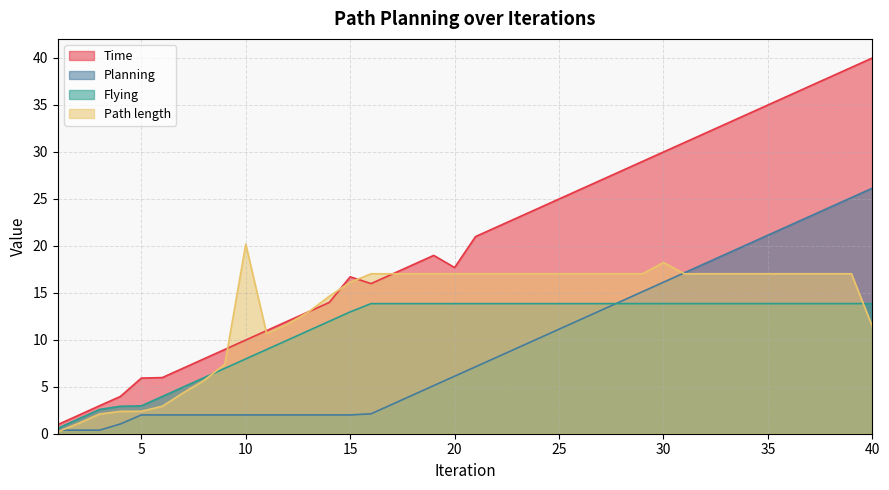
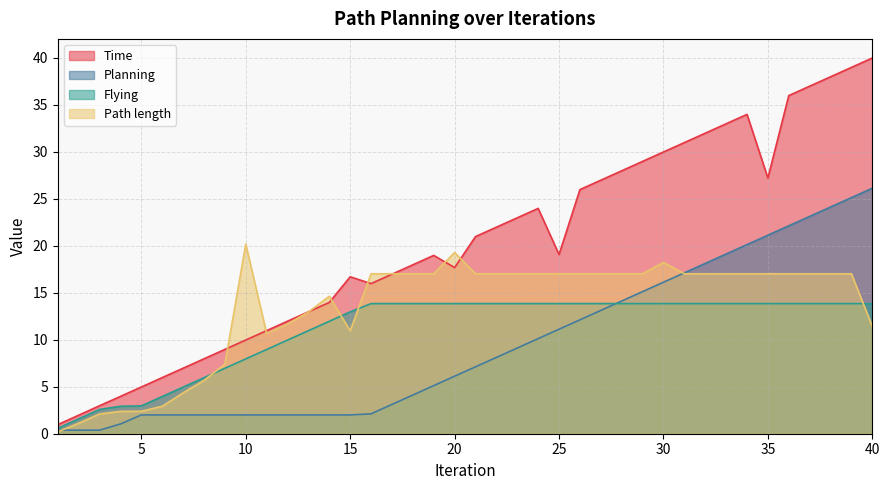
  {
    "Time": {
-     "5": 6,
+     "5": 5,
      "10": 10,
      "15": 17,
      "20": 18,
-     "25": 25,
+     "25": 19,
      "30": 30,
-     "35": 35,
+     "35": 27,
      "40": 40
    },
    "Path length": {
      "5": 2,
      "10": 20,
-     "15": 16,
-     "20": 17,
+     "15": 11,
+     "20": 19,
      "25": 17,
      "30": 18,
      "35": 17,
      "40": 11
    }
  }
